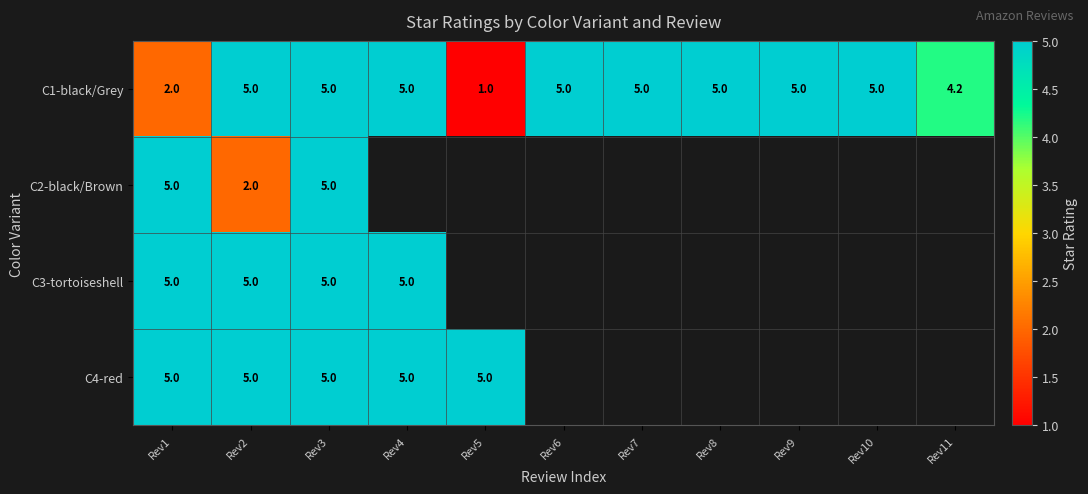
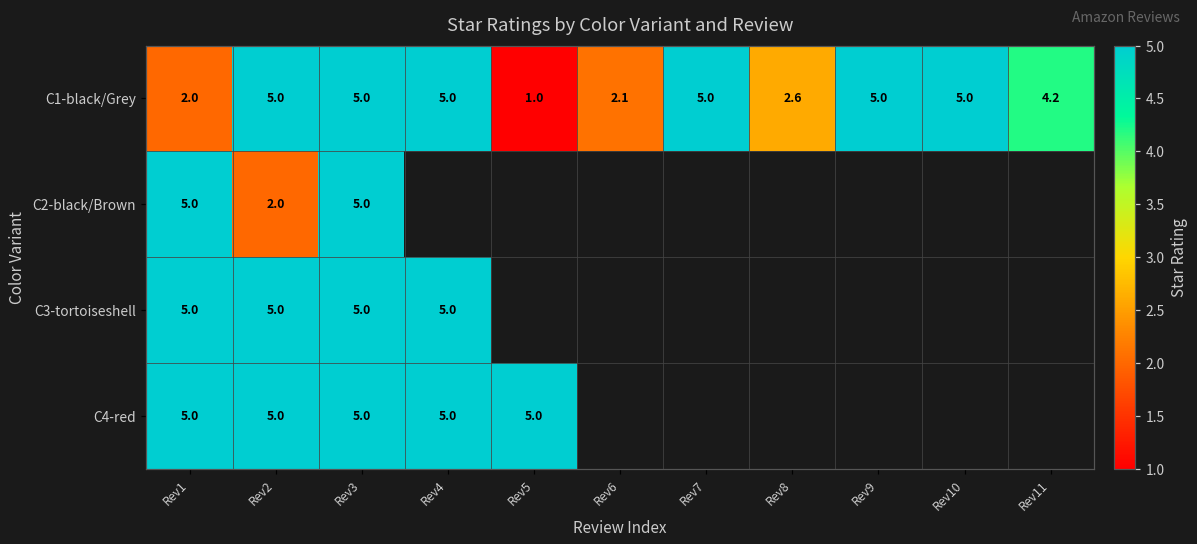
  {
    "C1-black/Grey": {
      "Rev1": 2.0,
      "Rev2": 5.0,
      "Rev3": 5.0,
      "Rev4": 5.0,
      "Rev5": 1.0,
-     "Rev6": 5.0,
+     "Rev6": 2.1,
      "Rev7": 5.0,
-     "Rev8": 5.0,
+     "Rev8": 2.6,
      "Rev9": 5.0,
      "Rev10": 5.0,
      "Rev11": 4.2
    },
    "C2-black/Brown": {
      "Rev1": 5.0,
      "Rev2": 2.0,
      "Rev3": 5.0
    },
    "C3-tortoiseshell": {
      "Rev1": 5.0,
      "Rev2": 5.0,
      "Rev3": 5.0,
      "Rev4": 5.0
    },
    "C4-red": {
      "Rev1": 5.0,
      "Rev2": 5.0,
      "Rev3": 5.0,
      "Rev4": 5.0,
      "Rev5": 5.0
    }
  }
